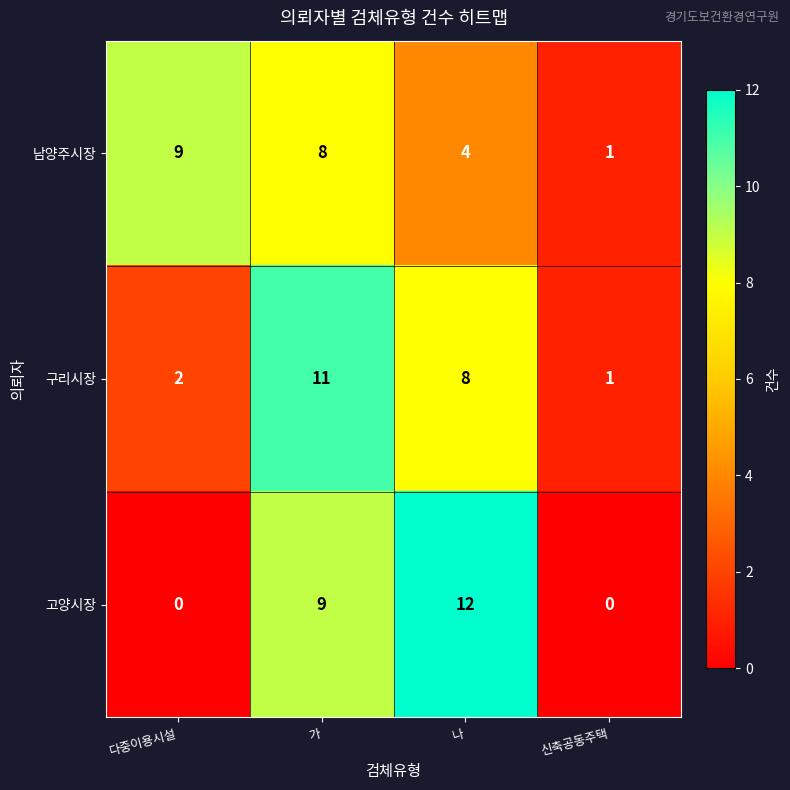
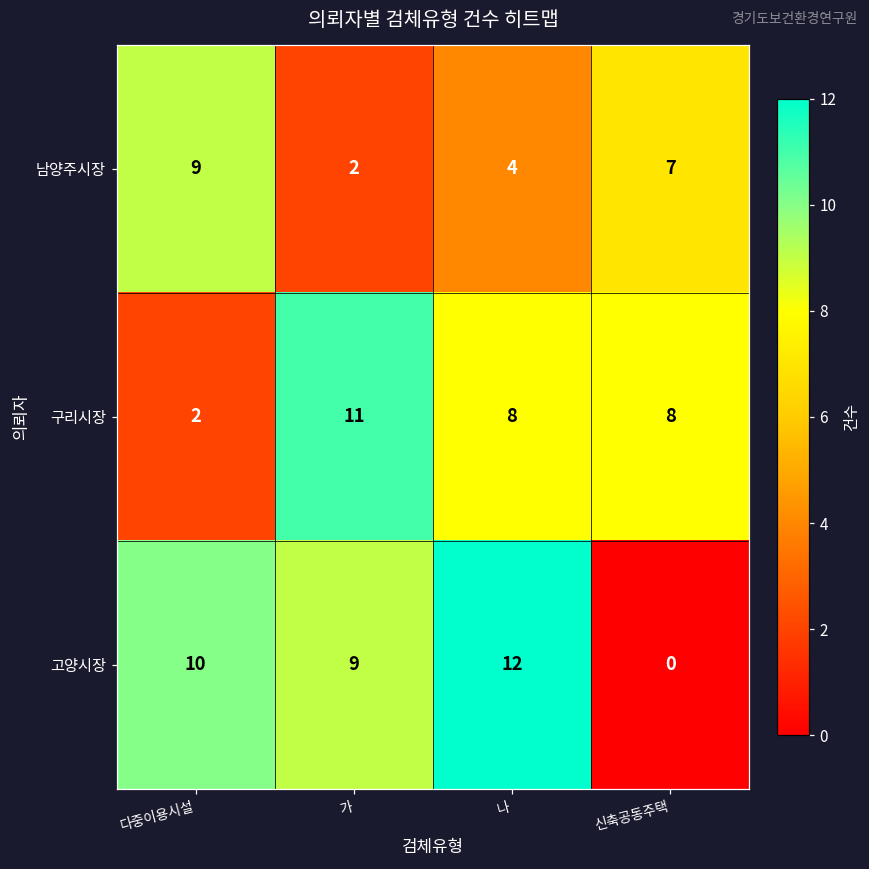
  {
    "남양주시장": {
      "다중이용시설": 9,
-     "가": 8,
+     "가": 2,
      "나": 4,
-     "신축공동주택": 1
+     "신축공동주택": 7
    },
    "구리시장": {
      "다중이용시설": 2,
      "가": 11,
      "나": 8,
-     "신축공동주택": 1
+     "신축공동주택": 8
    },
    "고양시장": {
-     "다중이용시설": 0,
+     "다중이용시설": 10,
      "가": 9,
      "나": 12,
      "신축공동주택": 0
    }
  }
